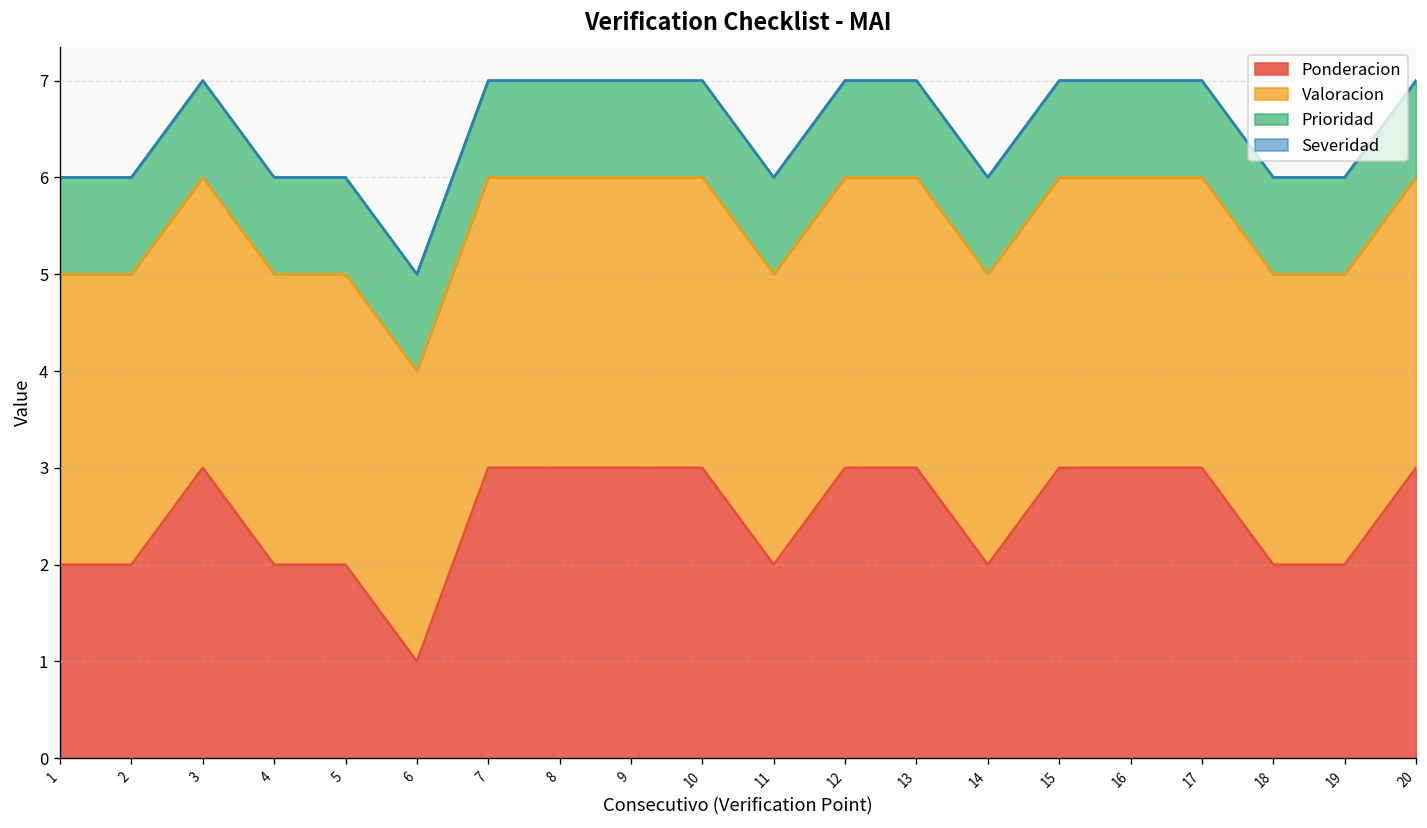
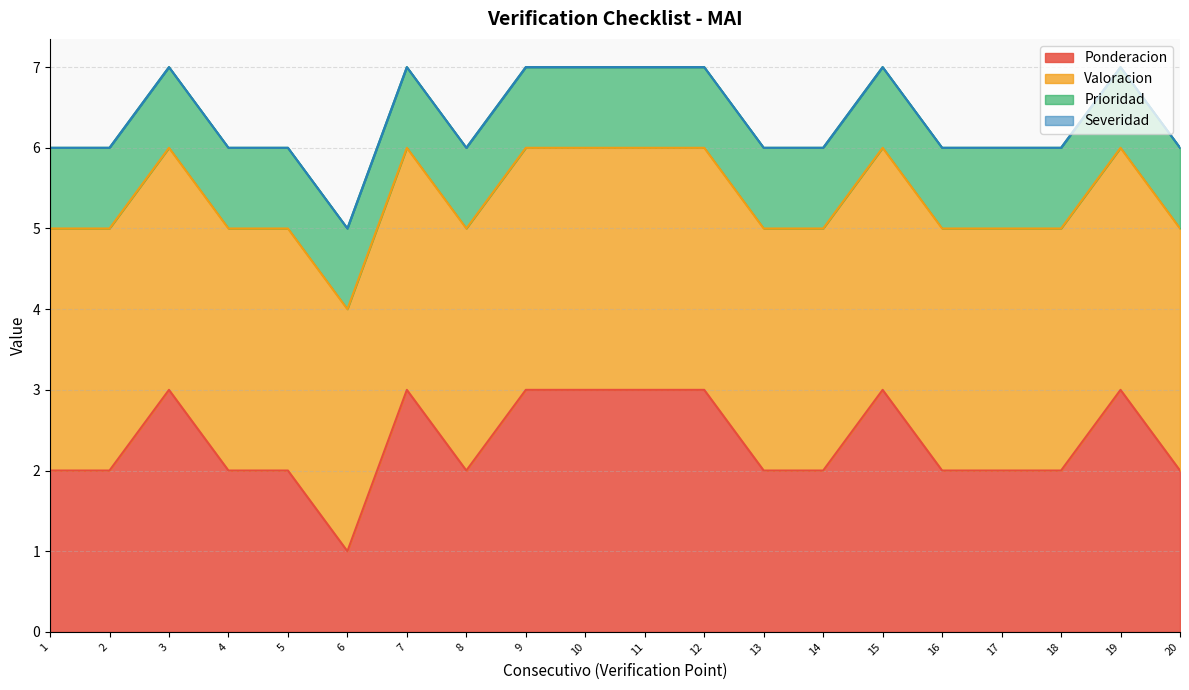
  {
    "Ponderacion": {
      "1": 2,
      "2": 2,
      "3": 3,
      "4": 2,
      "5": 2,
      "6": 1,
      "7": 3,
-     "8": 3,
+     "8": 2,
      "9": 3,
      "10": 3,
-     "11": 2,
+     "11": 3,
      "12": 3,
-     "13": 3,
+     "13": 2,
      "14": 2,
      "15": 3,
-     "16": 3,
-     "17": 3,
+     "16": 2,
+     "17": 2,
      "18": 2,
-     "19": 2,
-     "20": 3
+     "19": 3,
+     "20": 2
    },
    "Valoracion": {
      "1": 5,
      "2": 5,
      "3": 6,
      "4": 5,
      "5": 5,
      "6": 4,
      "7": 6,
      "9": 6,
      "10": 6,
      "12": 6,
      "14": 5,
      "15": 6,
      "18": 5
    },
    "Severidad": {
      "1": 6,
      "2": 6,
      "3": 7,
      "4": 6,
      "5": 6,
      "6": 5,
      "7": 7,
      "9": 7,
      "10": 7,
      "12": 7,
      "14": 6,
      "15": 7,
      "18": 6
    }
  }
